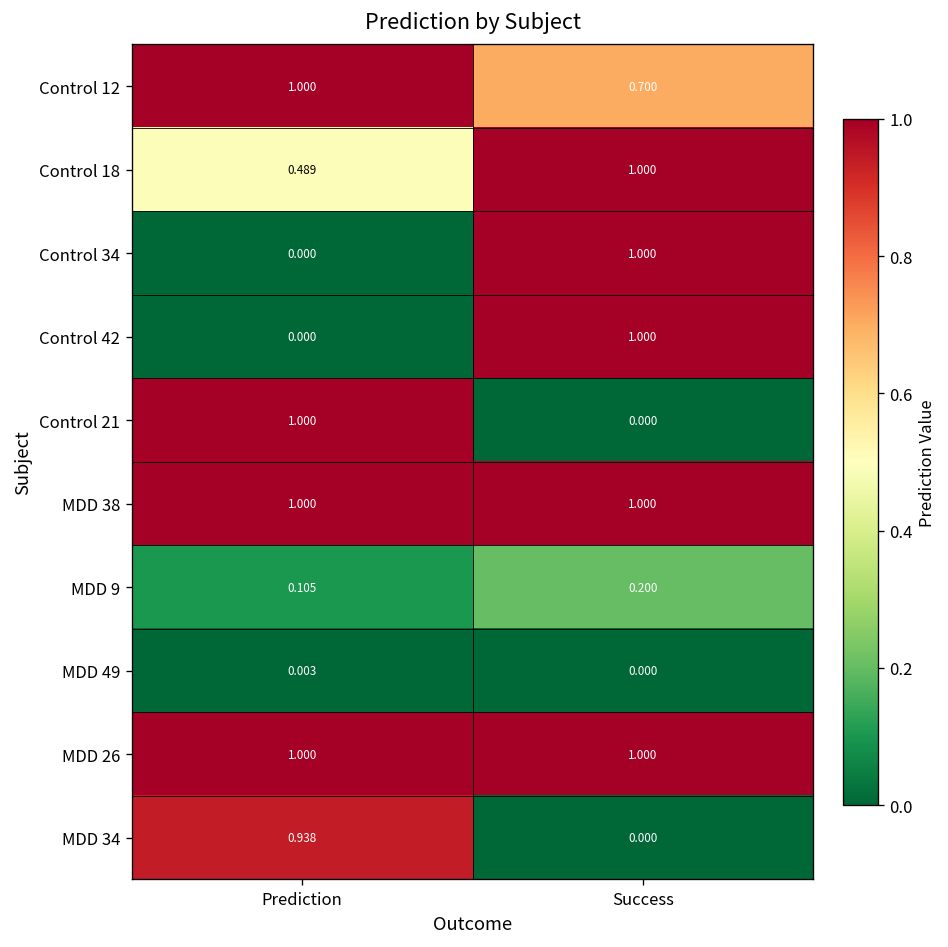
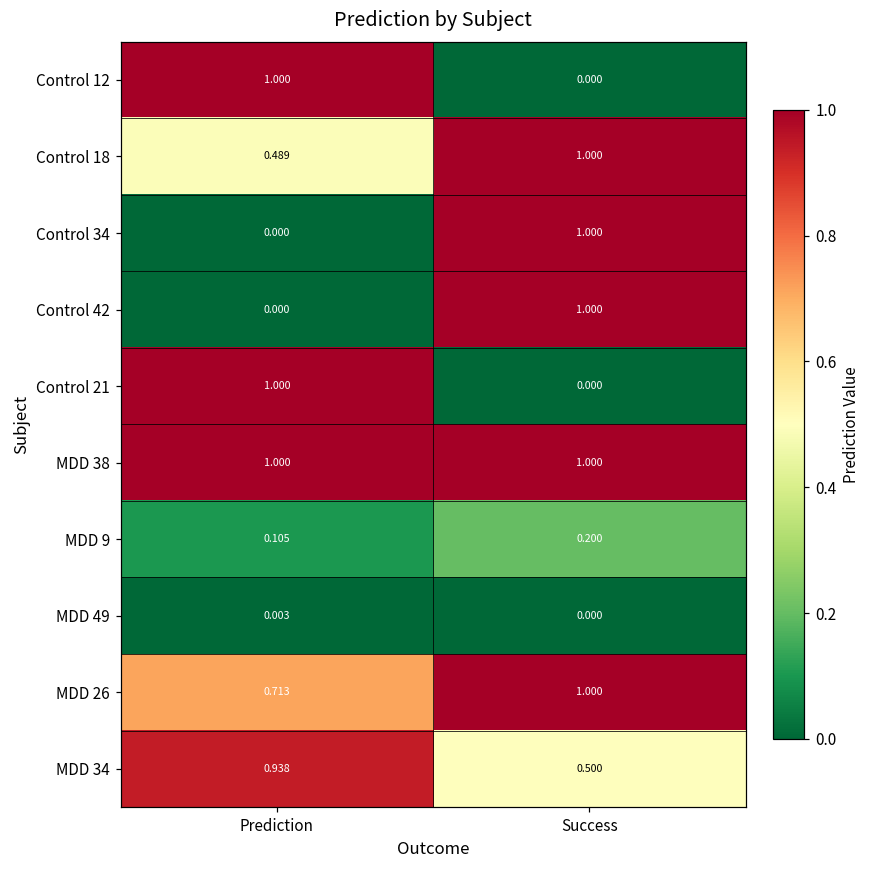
  {
    "Control 12": {
      "Prediction": 1.000,
-     "Success": 0.700
+     "Success": 0.000
    },
    "Control 18": {
      "Prediction": 0.489,
      "Success": 1.000
    },
    "Control 34": {
      "Prediction": 0.000,
      "Success": 1.000
    },
    "Control 42": {
      "Prediction": 0.000,
      "Success": 1.000
    },
    "Control 21": {
      "Prediction": 1.000,
      "Success": 0.000
    },
    "MDD 38": {
      "Prediction": 1.000,
      "Success": 1.000
    },
    "MDD 9": {
      "Prediction": 0.105,
      "Success": 0.200
    },
    "MDD 49": {
      "Prediction": 0.003,
      "Success": 0.000
    },
    "MDD 26": {
-     "Prediction": 1.000,
+     "Prediction": 0.713,
      "Success": 1.000
    },
    "MDD 34": {
      "Prediction": 0.938,
-     "Success": 0.000
+     "Success": 0.500
    }
  }
